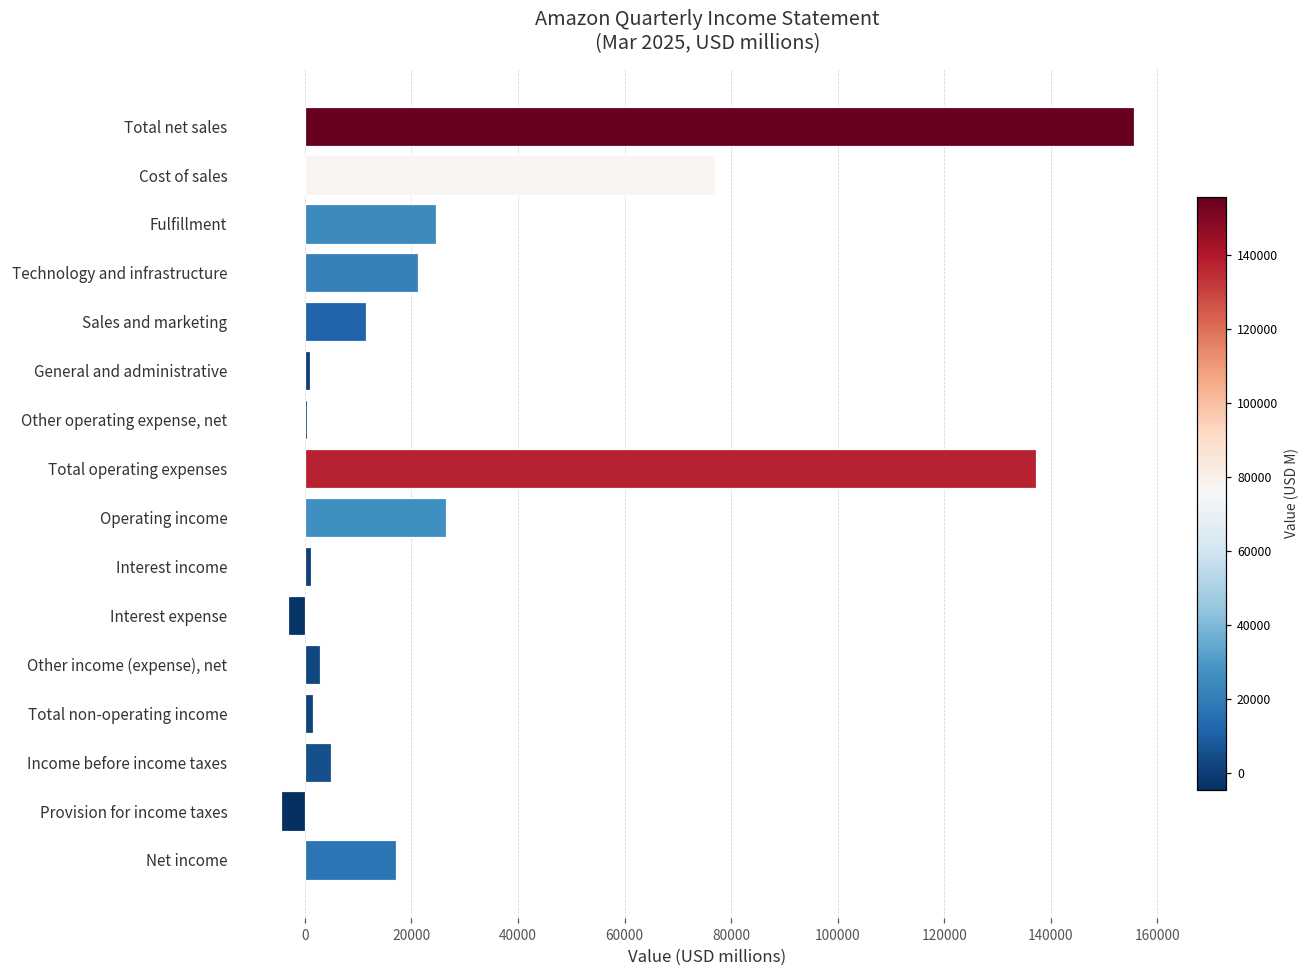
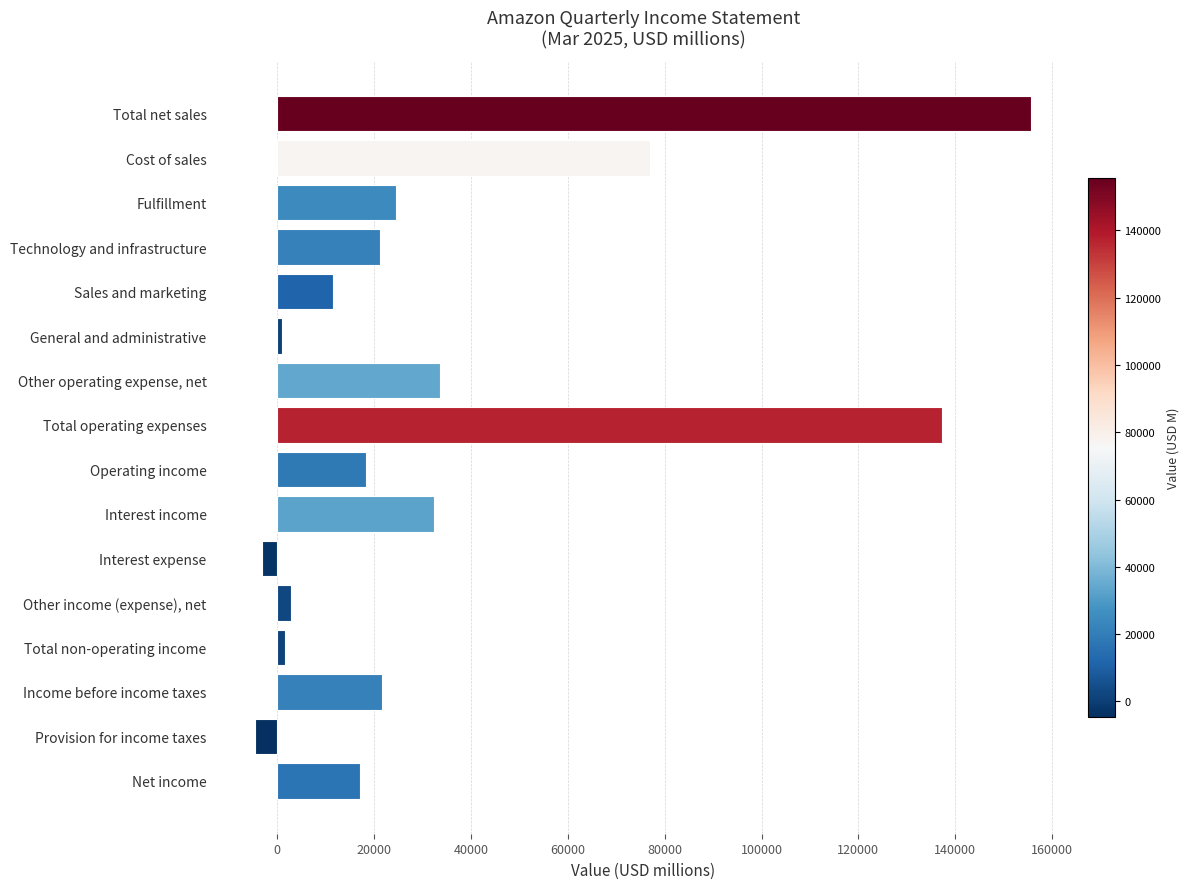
  {
    "Total net sales": 156000,
    "Cost of sales": 77000,
    "Fulfillment": 25000,
    "Technology and infrastructure": 21000,
    "Sales and marketing": 12000,
    "General and administrative": 1000,
-   "Other operating expense, net": 0,
+   "Other operating expense, net": 34000,
    "Total operating expenses": 137000,
-   "Operating income": 27000,
-   "Interest income": 1000,
+   "Operating income": 18000,
+   "Interest income": 32000,
    "Interest expense": -3000,
    "Other income (expense), net": 3000,
    "Total non-operating income": 2000,
-   "Income before income taxes": 5000,
+   "Income before income taxes": 22000,
    "Provision for income taxes": -5000,
    "Net income": 17000
  }
